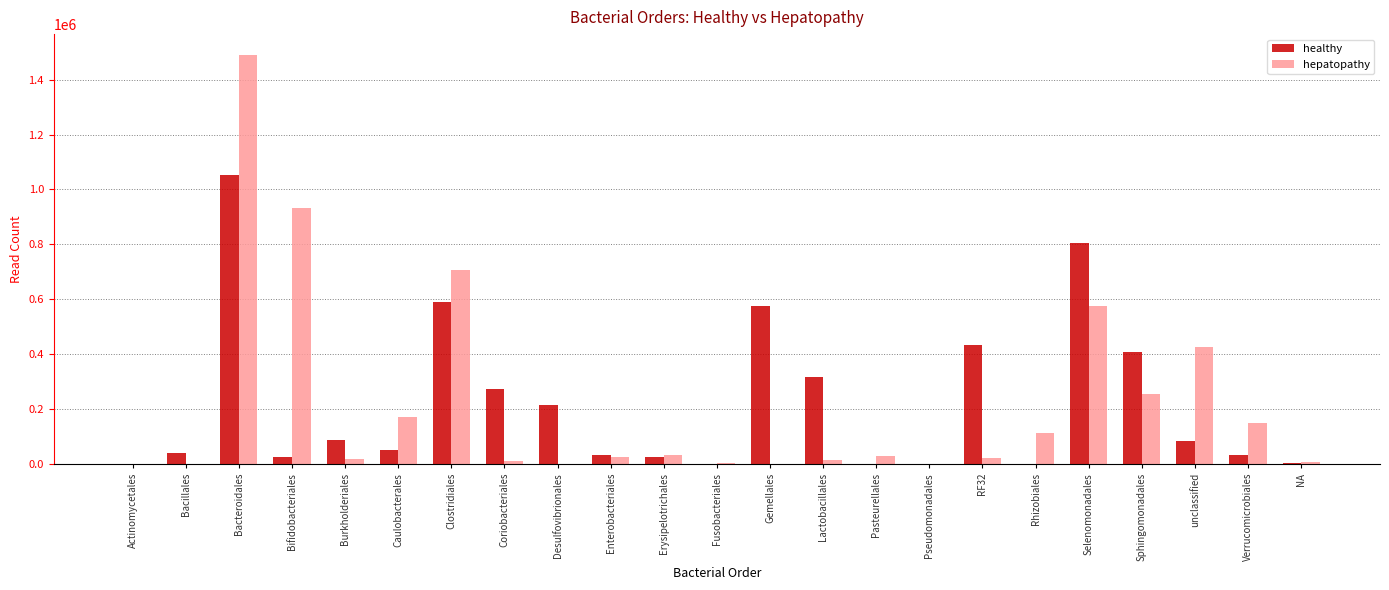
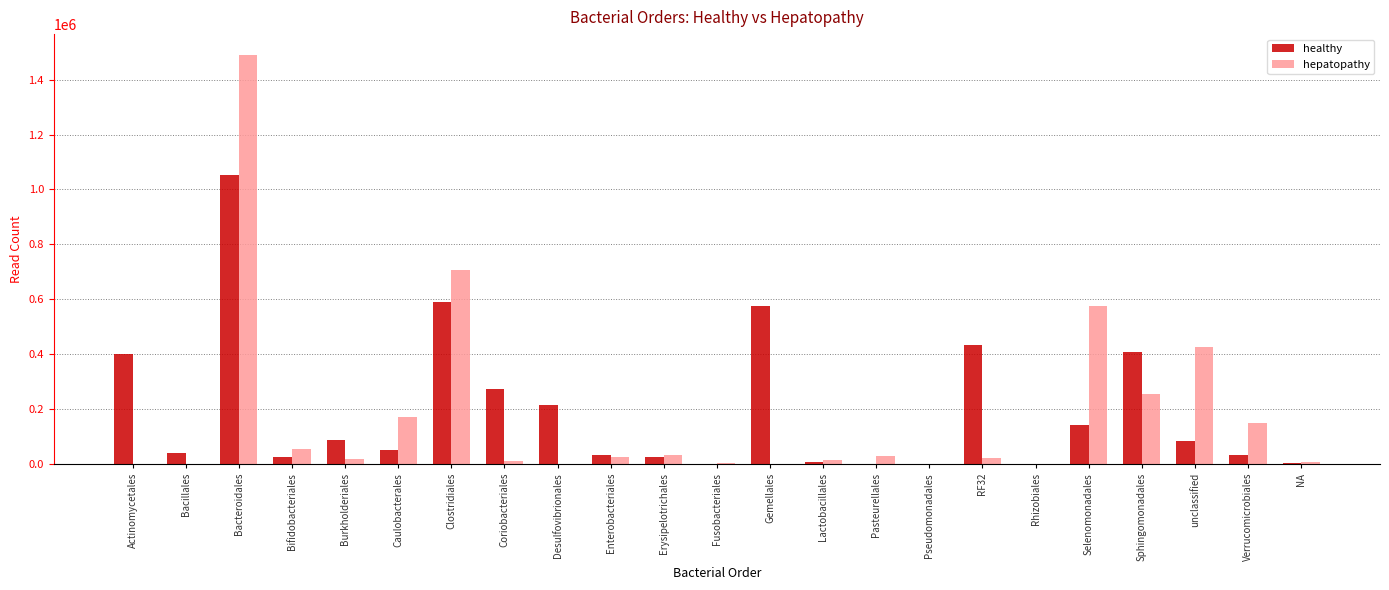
  {
    "healthy": {
-     "Actinomycetales": 0,
+     "Actinomycetales": 400000,
      "Bacillales": 40000,
      "Bacteroidales": 1050000,
      "Bifidobacteriales": 30000,
      "Burkholderiales": 90000,
      "Caulobacterales": 50000,
      "Clostridiales": 590000,
      "Coriobacteriales": 270000,
      "Desulfovibrionales": 210000,
      "Enterobacteriales": 30000,
      "Erysipelotrichales": 30000,
      "Gemellales": 570000,
-     "Lactobacillales": 320000,
+     "Lactobacillales": 10000,
      "RF32": 430000,
-     "Selenomonadales": 800000,
+     "Selenomonadales": 140000,
      "Sphingomonadales": 410000,
      "unclassified": 80000,
      "Verrucomicrobiales": 30000
    },
    "hepatopathy": {
      "Bacteroidales": 1490000,
-     "Bifidobacteriales": 930000,
+     "Bifidobacteriales": 50000,
      "Burkholderiales": 20000,
      "Caulobacterales": 170000,
      "Clostridiales": 710000,
      "Enterobacteriales": 30000,
      "Erysipelotrichales": 30000,
      "Lactobacillales": 10000,
      "Pasteurellales": 30000,
      "RF32": 20000,
-     "Rhizobiales": 110000,
+     "Rhizobiales": 0,
      "Selenomonadales": 580000,
      "Sphingomonadales": 250000,
      "unclassified": 430000,
      "Verrucomicrobiales": 150000
    }
  }
